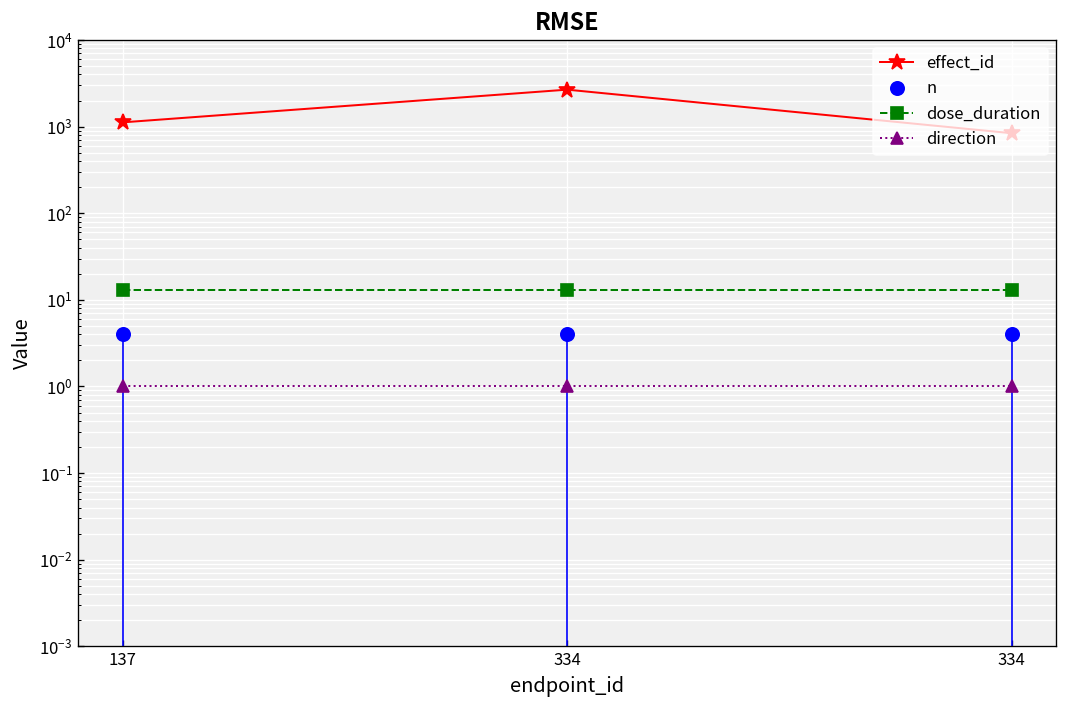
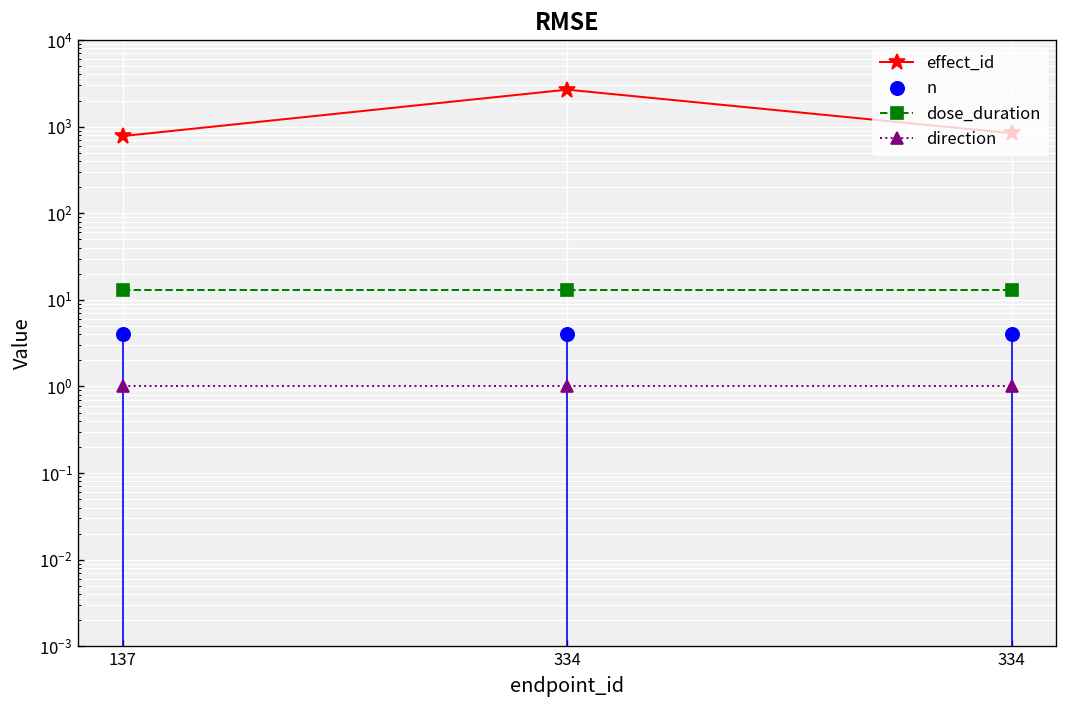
  {
    "effect_id": {
-     "137": 1100
+     "137": 800
    },
    "dose_duration": {
      "137": 13
    },
    "direction": {
      "137": 1
    }
  }
